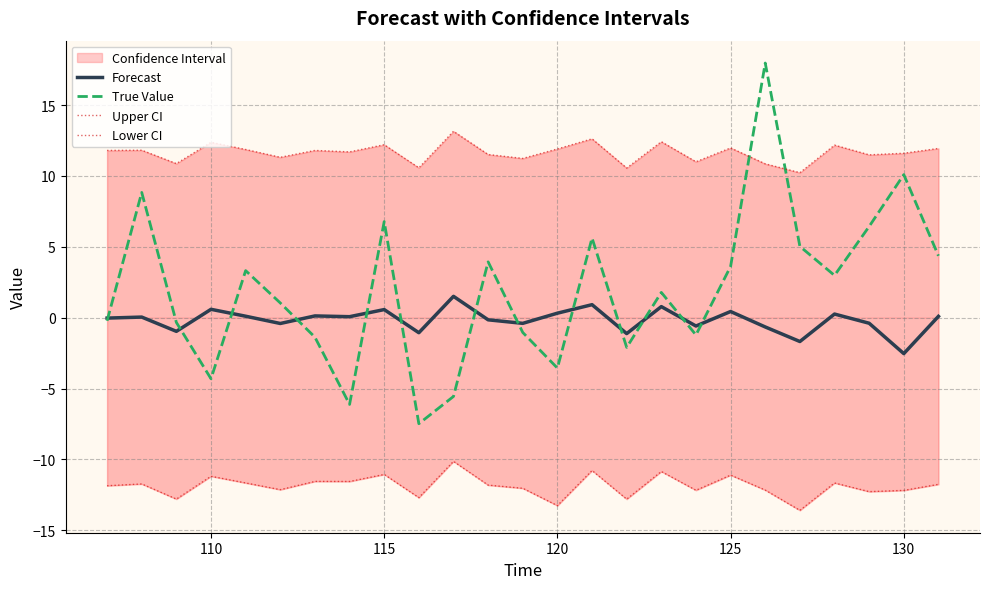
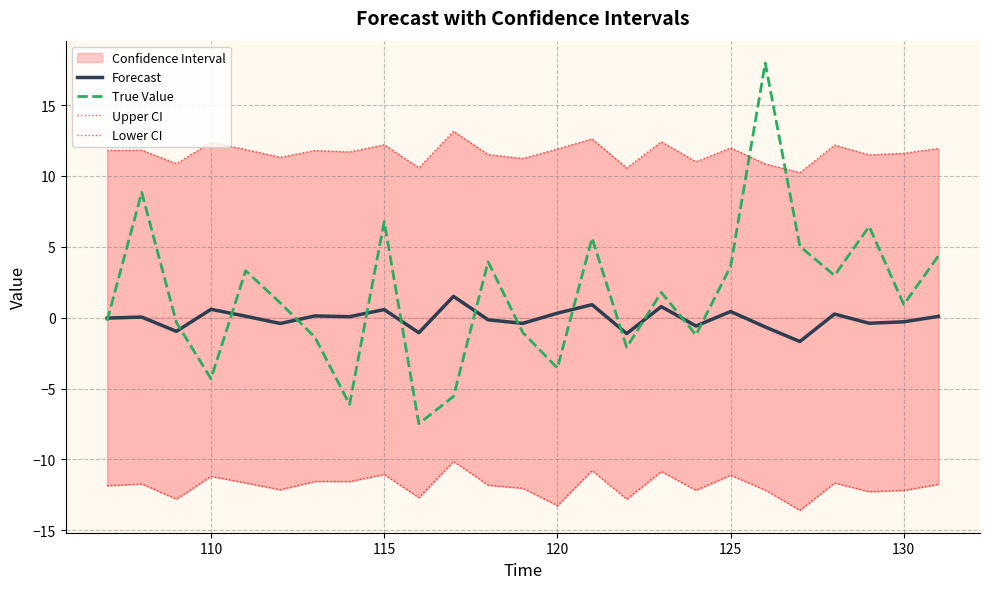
  {
    "Forecast": {
      "110": 0.6,
      "115": 0.6,
      "120": 0.3,
      "125": 0.4,
-     "130": -2.5
+     "130": -0.3
    },
    "True Value": {
      "110": -4.3,
      "115": 6.8,
      "120": -3.6,
      "125": 3.6,
-     "130": 10.1
+     "130": 0.9
    },
    "Lower CI": {
      "110": -11.2,
      "115": -11.1,
      "120": -13.3,
      "125": -11.1,
      "130": -12.2
    }
  }
